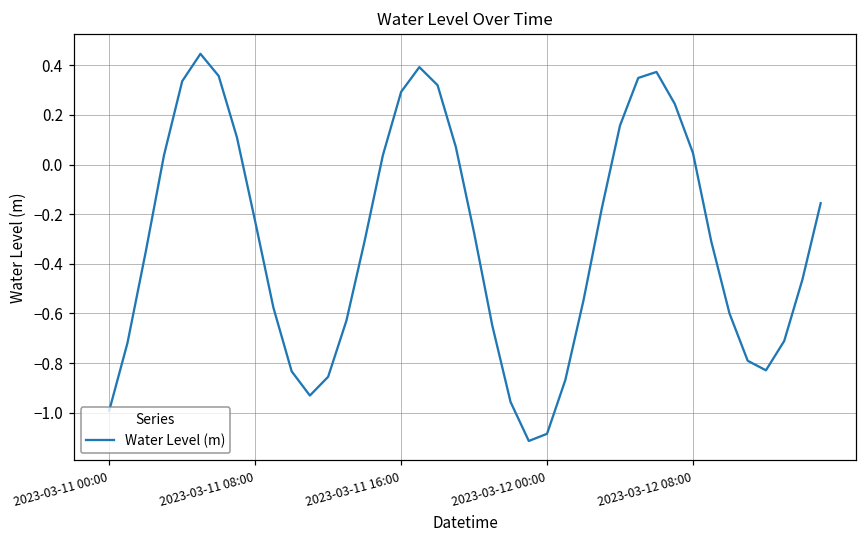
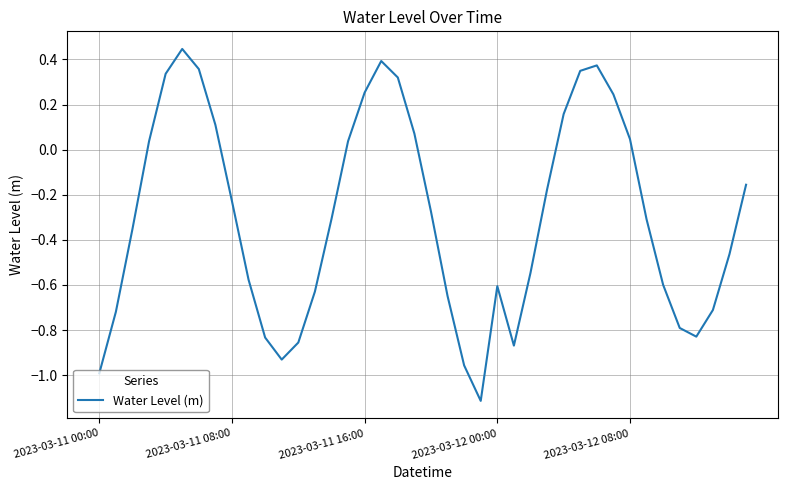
  {
    "2023-03-11 08:00": -0.23,
-   "2023-03-11 16:00": 0.29,
-   "2023-03-12 00:00": -1.08,
+   "2023-03-11 16:00": 0.25,
+   "2023-03-12 00:00": -0.61,
    "2023-03-12 08:00": 0.05
  }
